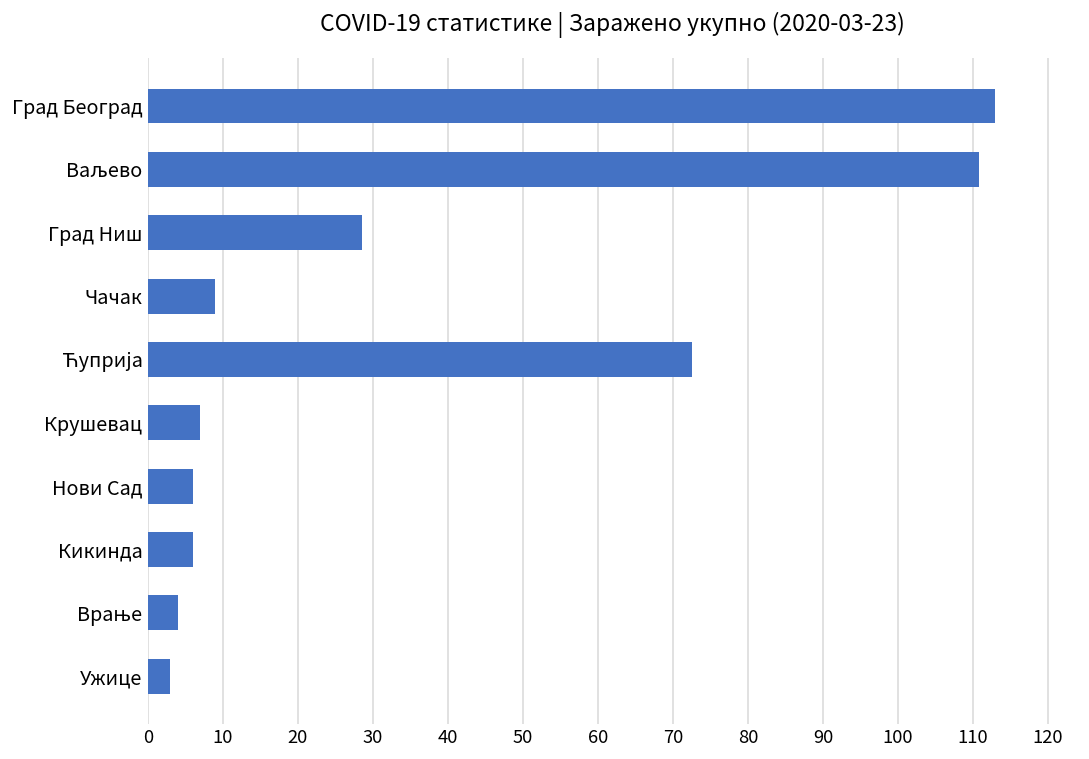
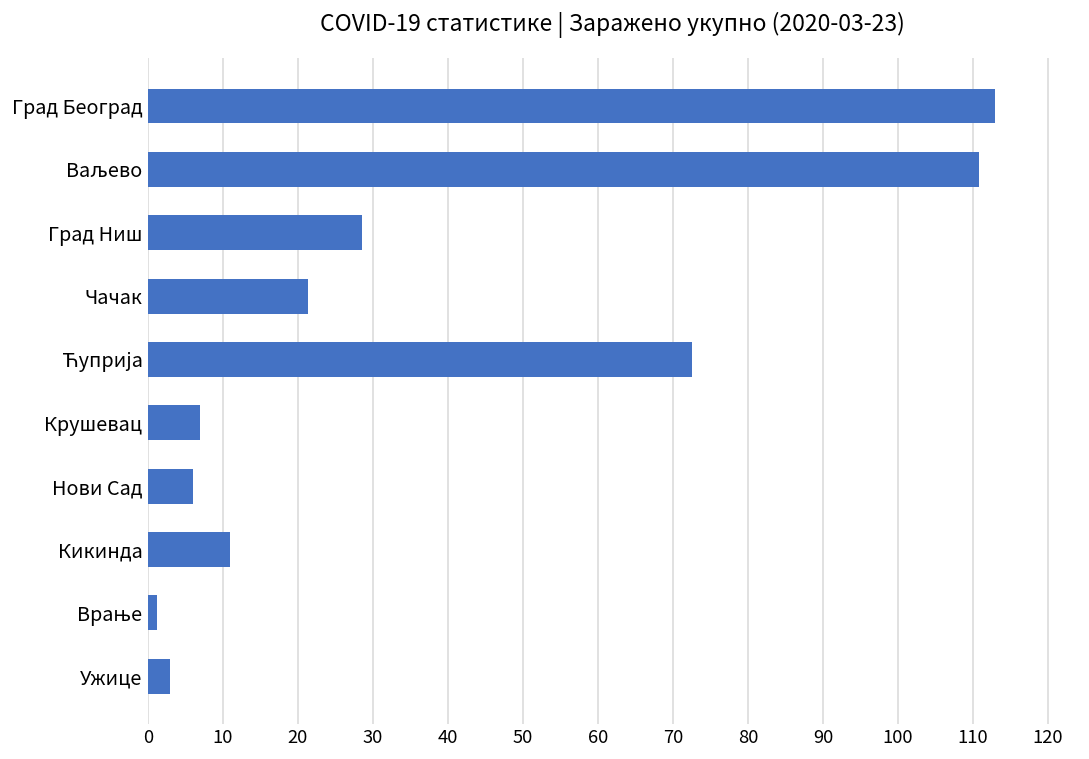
  {
    "Град Београд": 113,
    "Ваљево": 111,
    "Град Ниш": 29,
-   "Чачак": 9,
+   "Чачак": 21,
    "Ћуприја": 73,
    "Крушевац": 7,
    "Нови Сад": 6,
-   "Кикинда": 6,
-   "Врање": 4,
+   "Кикинда": 11,
+   "Врање": 1,
    "Ужице": 3
  }
